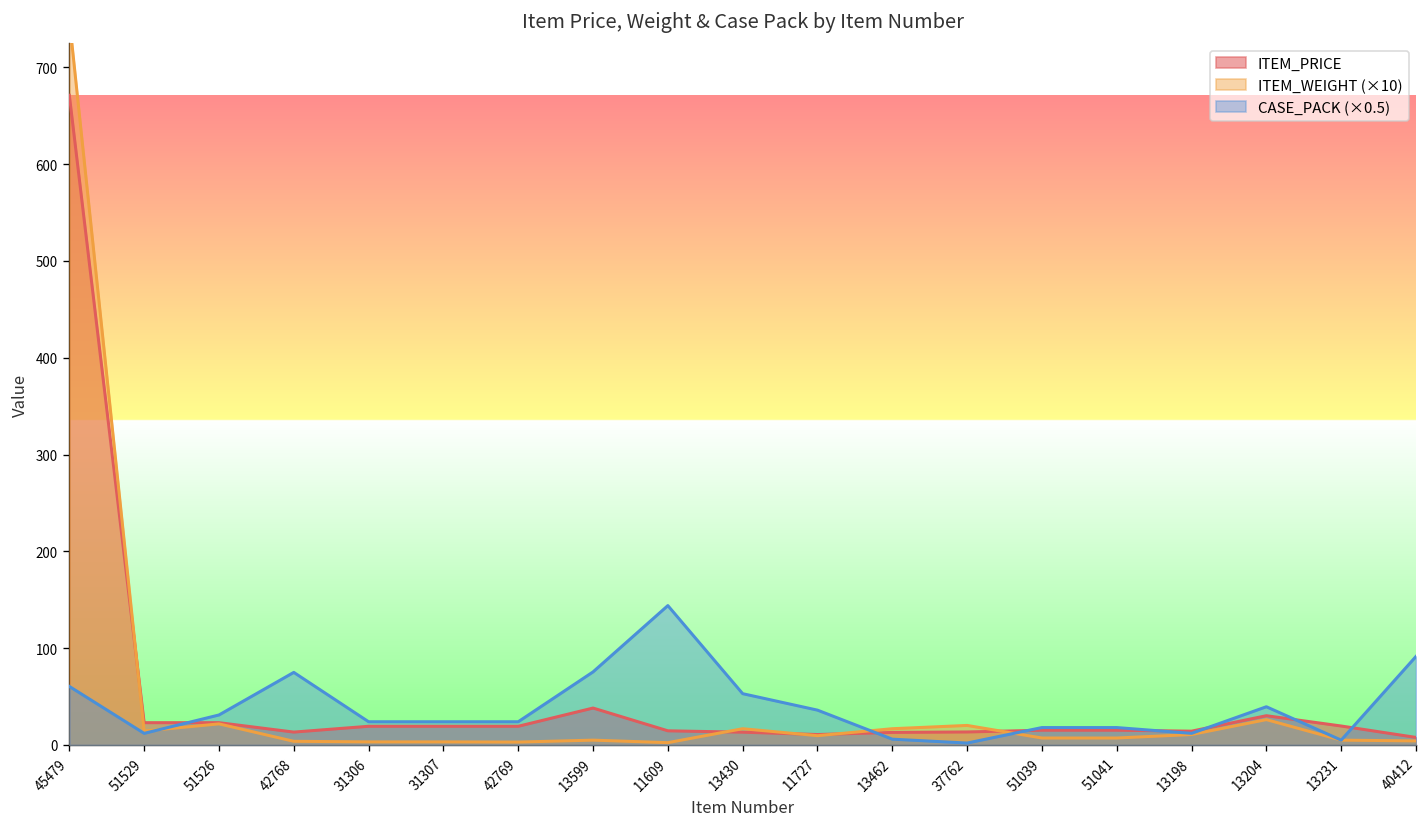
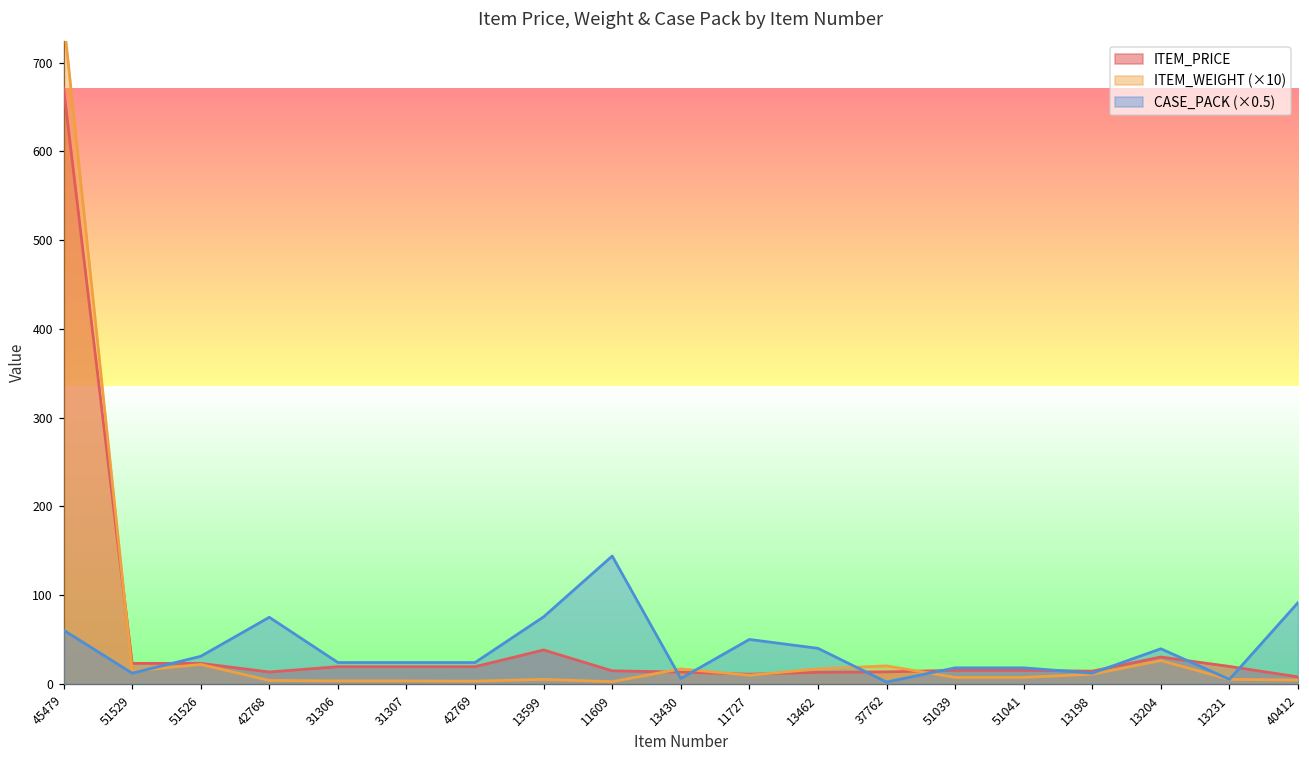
  {
    "CASE_PACK (×0.5)": {
      "45479": 60,
      "51526": 30,
      "42768": 80,
      "31306": 20,
      "31307": 20,
      "42769": 20,
      "13599": 80,
      "11609": 140,
-     "13430": 50,
-     "11727": 40,
-     "13462": 10,
+     "13430": 10,
+     "11727": 50,
+     "13462": 40,
      "37762": 0,
      "13204": 40,
      "40412": 90
    }
  }
